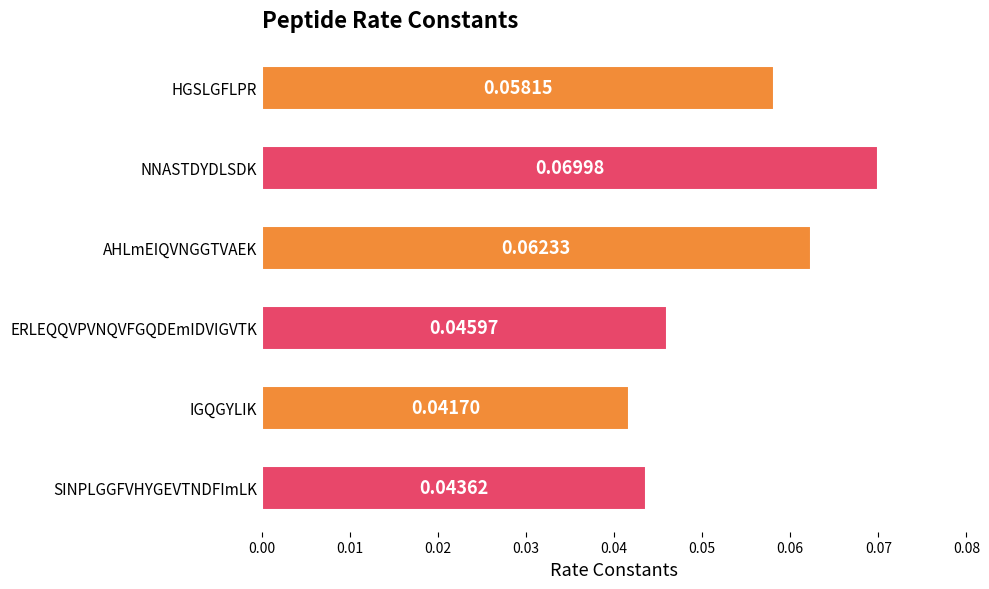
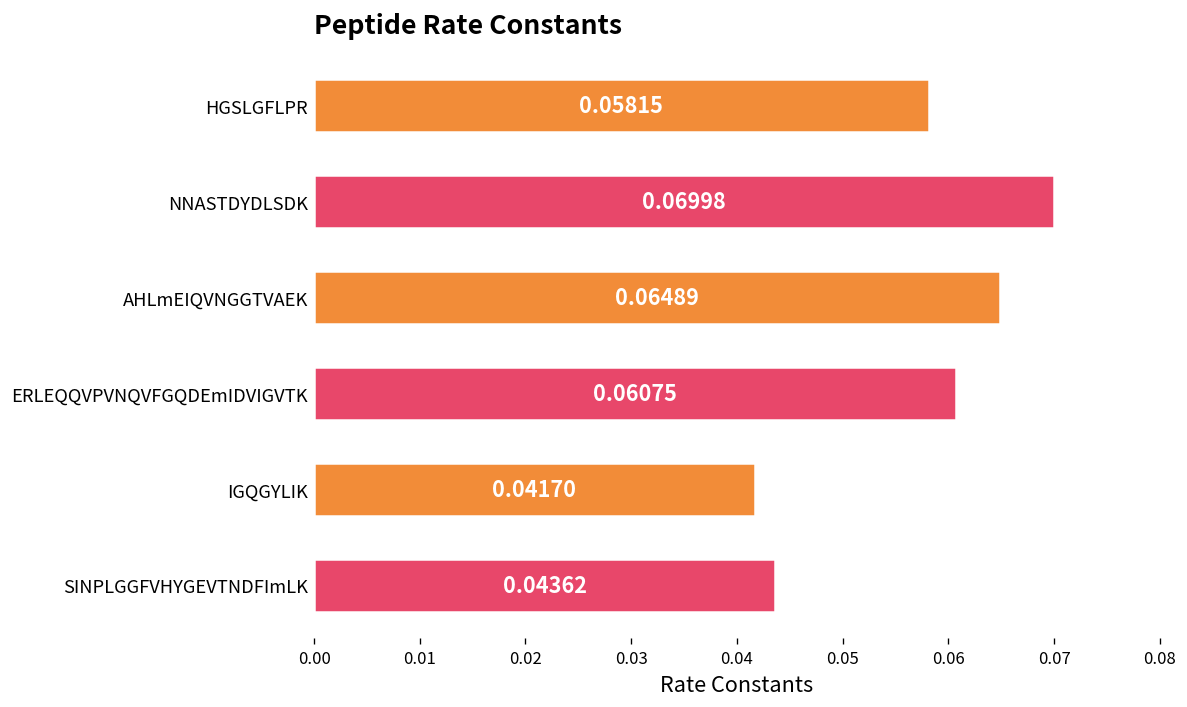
  {
    "HGSLGFLPR": 0.05815,
    "NNASTDYDLSDK": 0.06998,
-   "AHLmEIQVNGGTVAEK": 0.06233,
-   "ERLEQQVPVNQVFGQDEmIDVIGVTK": 0.04597,
+   "AHLmEIQVNGGTVAEK": 0.06489,
+   "ERLEQQVPVNQVFGQDEmIDVIGVTK": 0.06075,
    "IGQGYLIK": 0.04170,
    "SINPLGGFVHYGEVTNDFImLK": 0.04362
  }
